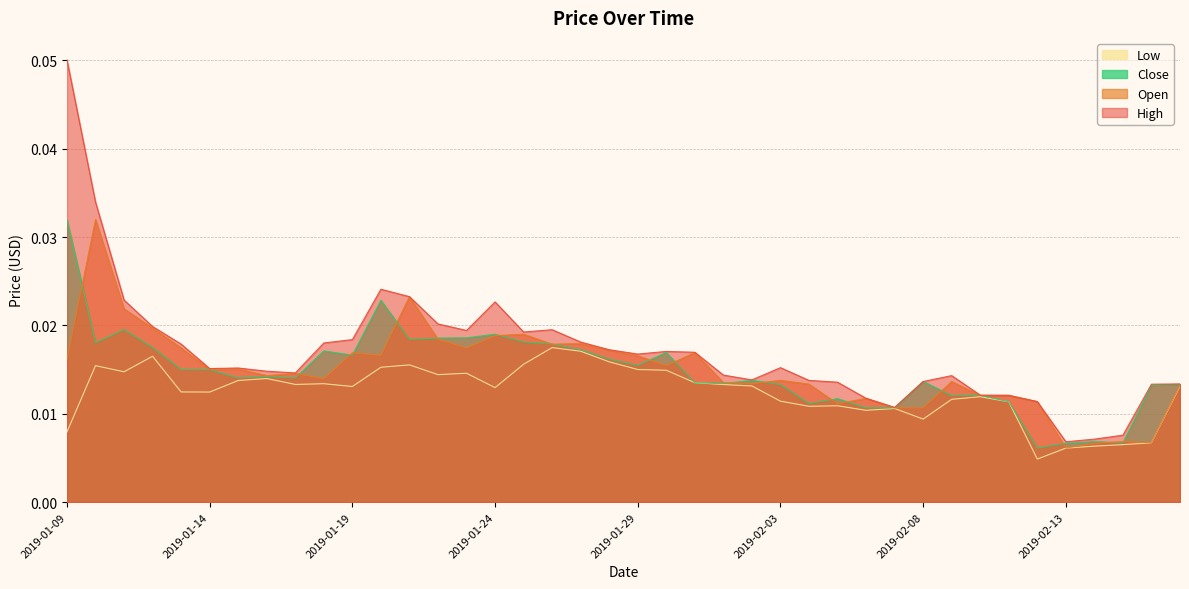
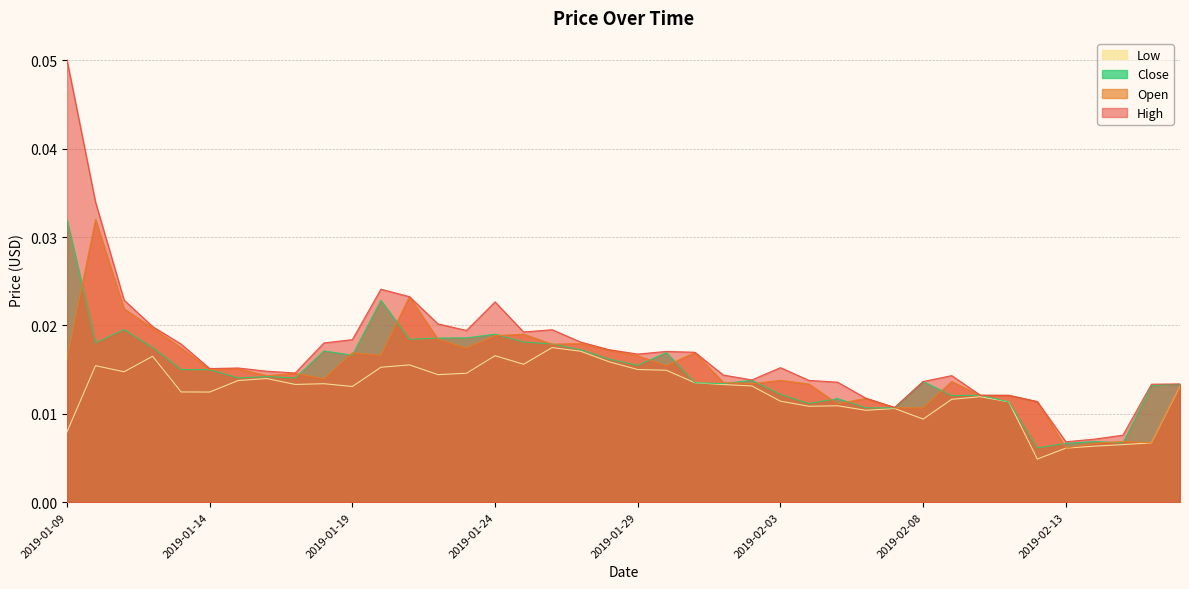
  {
    "Low": {
      "2019-01-09": 0.008,
      "2019-01-14": 0.012,
      "2019-01-19": 0.013,
-     "2019-01-24": 0.013,
+     "2019-01-24": 0.017,
      "2019-01-29": 0.015,
      "2019-02-03": 0.011,
      "2019-02-08": 0.009
    },
    "Close": {
      "2019-01-09": 0.032,
      "2019-01-29": 0.015,
-     "2019-02-03": 0.013
+     "2019-02-03": 0.012
    }
  }
